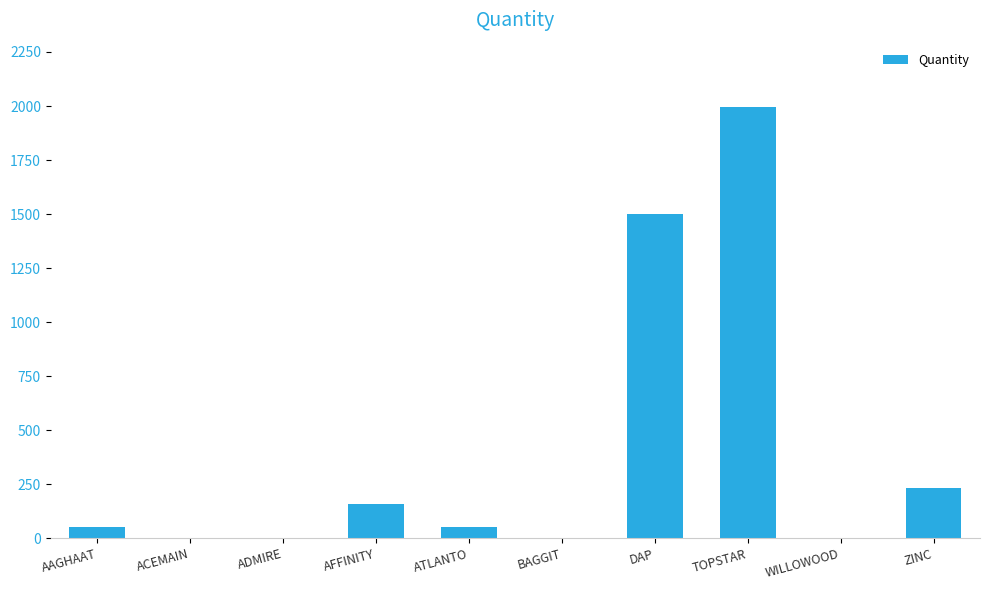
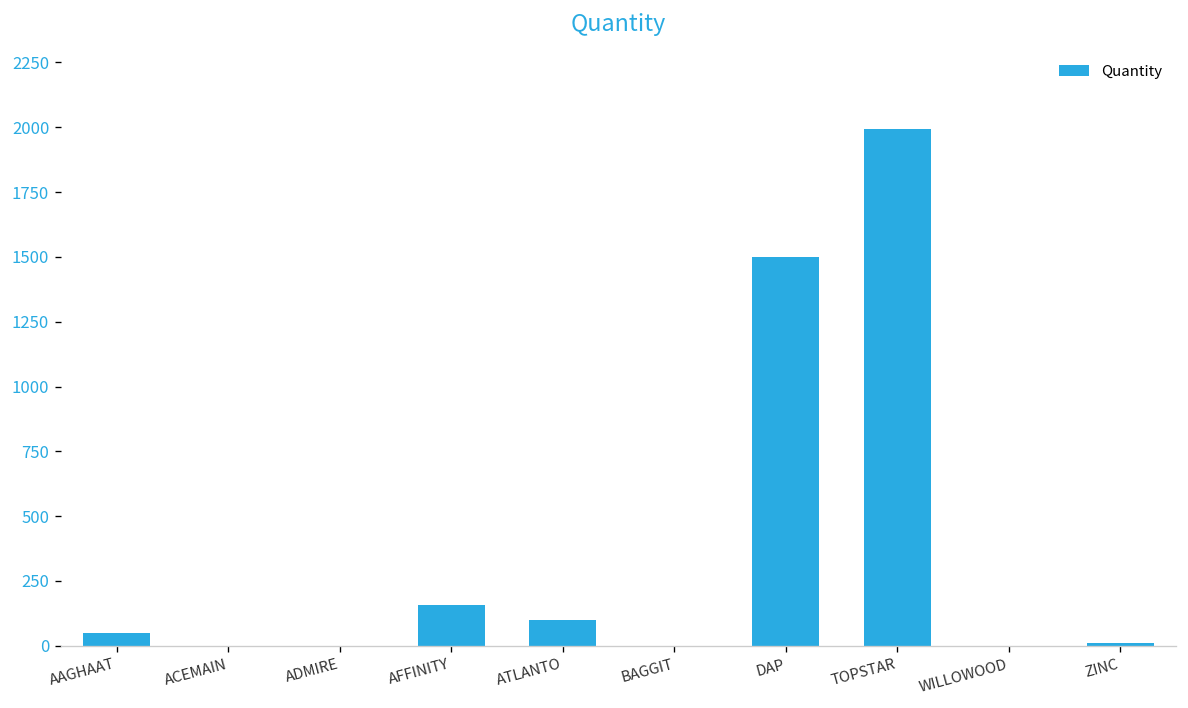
  {
    "AAGHAAT": 50,
    "ACEMAIN": 0,
    "ADMIRE": 0,
    "AFFINITY": 160,
-   "ATLANTO": 50,
+   "ATLANTO": 100,
    "BAGGIT": 0,
    "DAP": 1500,
    "TOPSTAR": 1990,
    "WILLOWOOD": 0,
-   "ZINC": 230
+   "ZINC": 10
  }
